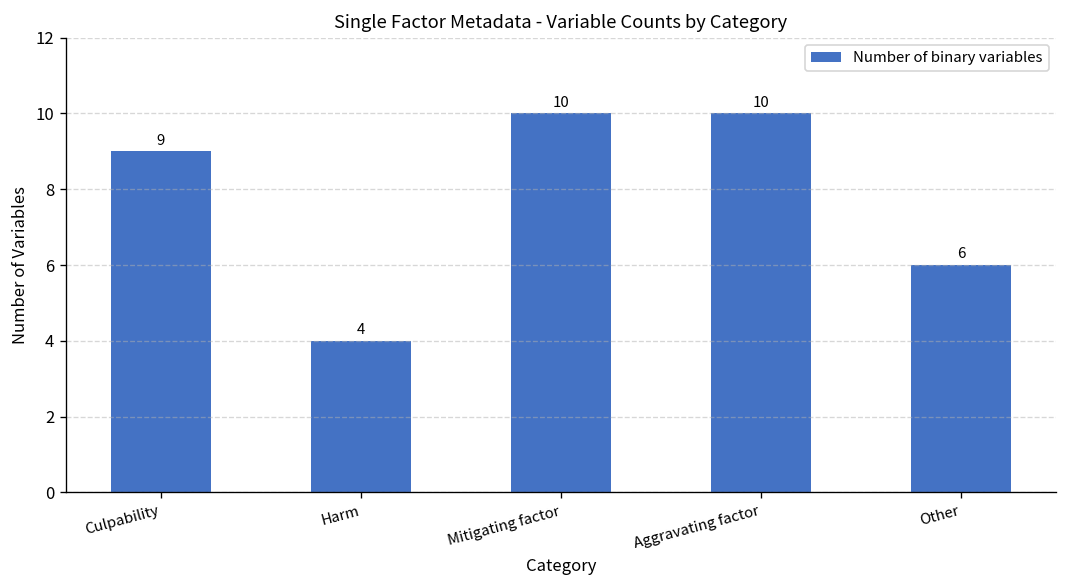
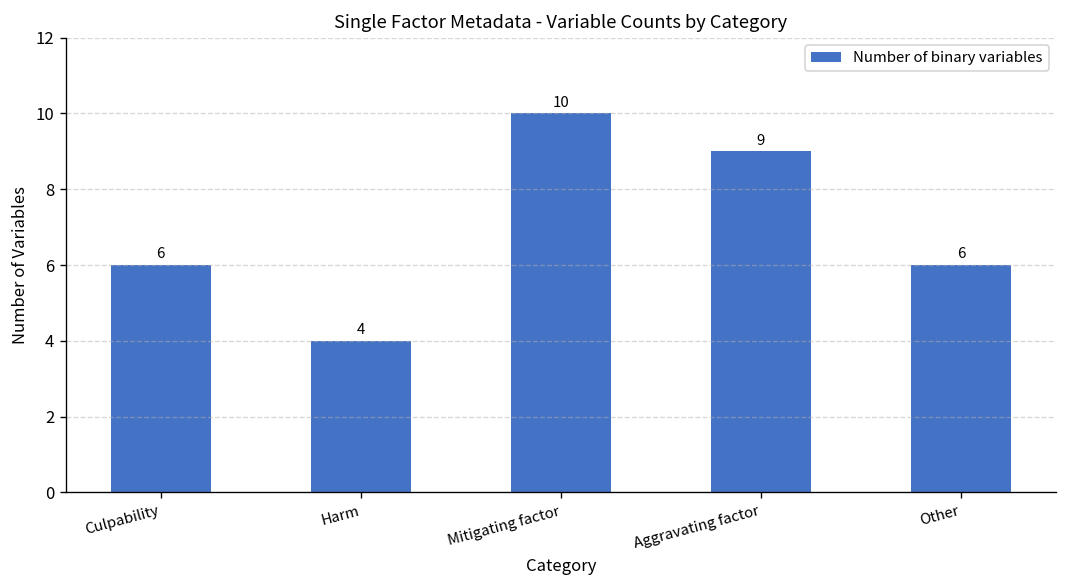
  {
-   "Culpability": 9,
+   "Culpability": 6,
    "Harm": 4,
    "Mitigating factor": 10,
-   "Aggravating factor": 10,
+   "Aggravating factor": 9,
    "Other": 6
  }
